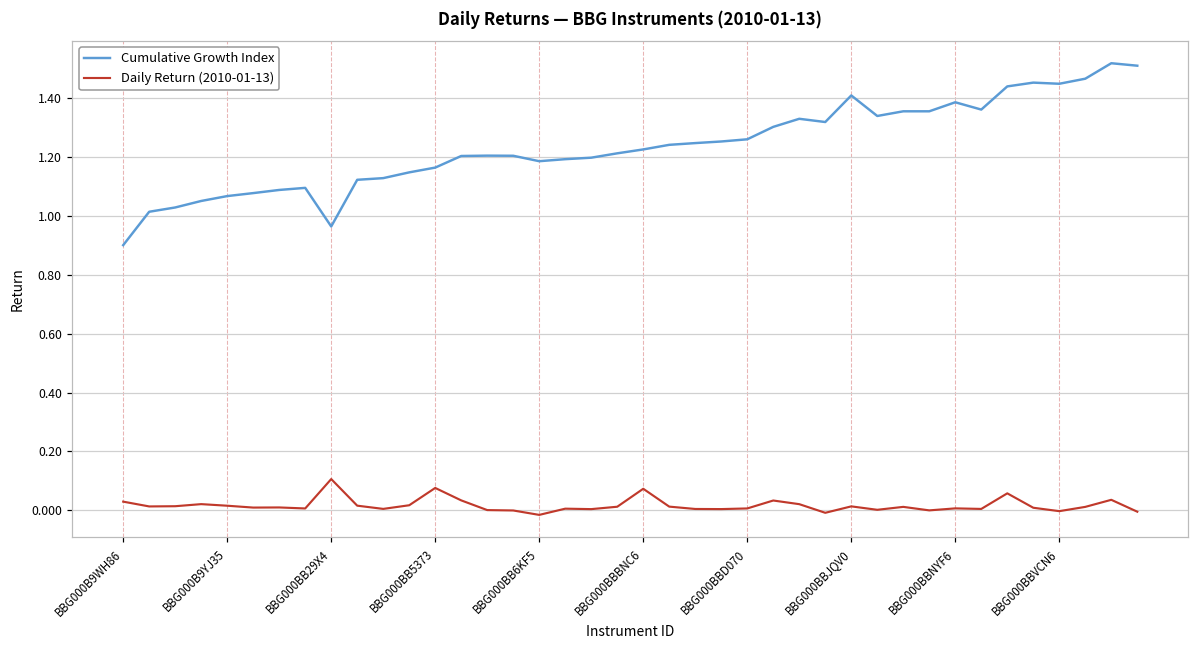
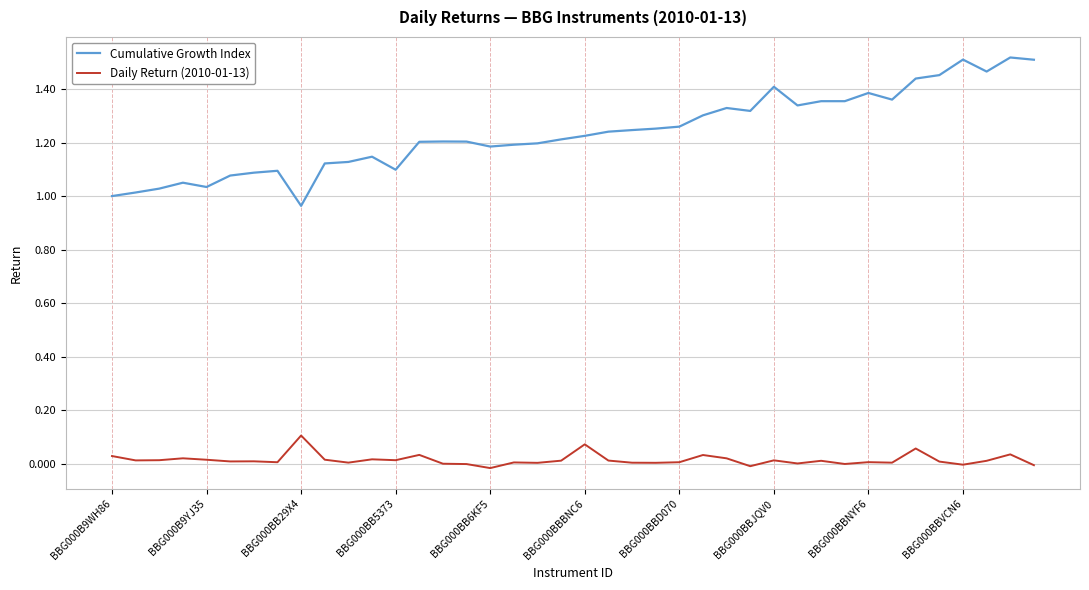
  {
    "Cumulative Growth Index": {
-     "BBG000B9WH86": 0.9,
-     "BBG000B9YJ35": 1.07,
+     "BBG000B9WH86": 1.0,
+     "BBG000B9YJ35": 1.03,
      "BBG000BB29X4": 0.96,
-     "BBG000BB5373": 1.16,
+     "BBG000BB5373": 1.10,
      "BBG000BB6KF5": 1.18,
      "BBG000BBBNC6": 1.22,
      "BBG000BBD070": 1.26,
      "BBG000BBJQV0": 1.41,
      "BBG000BBNYF6": 1.38,
-     "BBG000BBVCN6": 1.45
+     "BBG000BBVCN6": 1.51
    },
    "Daily Return (2010-01-13)": {
      "BBG000B9WH86": 0.03,
      "BBG000B9YJ35": 0.02,
      "BBG000BB29X4": 0.11,
-     "BBG000BB5373": 0.08,
+     "BBG000BB5373": 0.01,
      "BBG000BB6KF5": -0.02,
      "BBG000BBBNC6": 0.07,
      "BBG000BBD070": 0.01,
      "BBG000BBJQV0": 0.01,
      "BBG000BBNYF6": 0.01,
      "BBG000BBVCN6": 0.00
    }
  }
